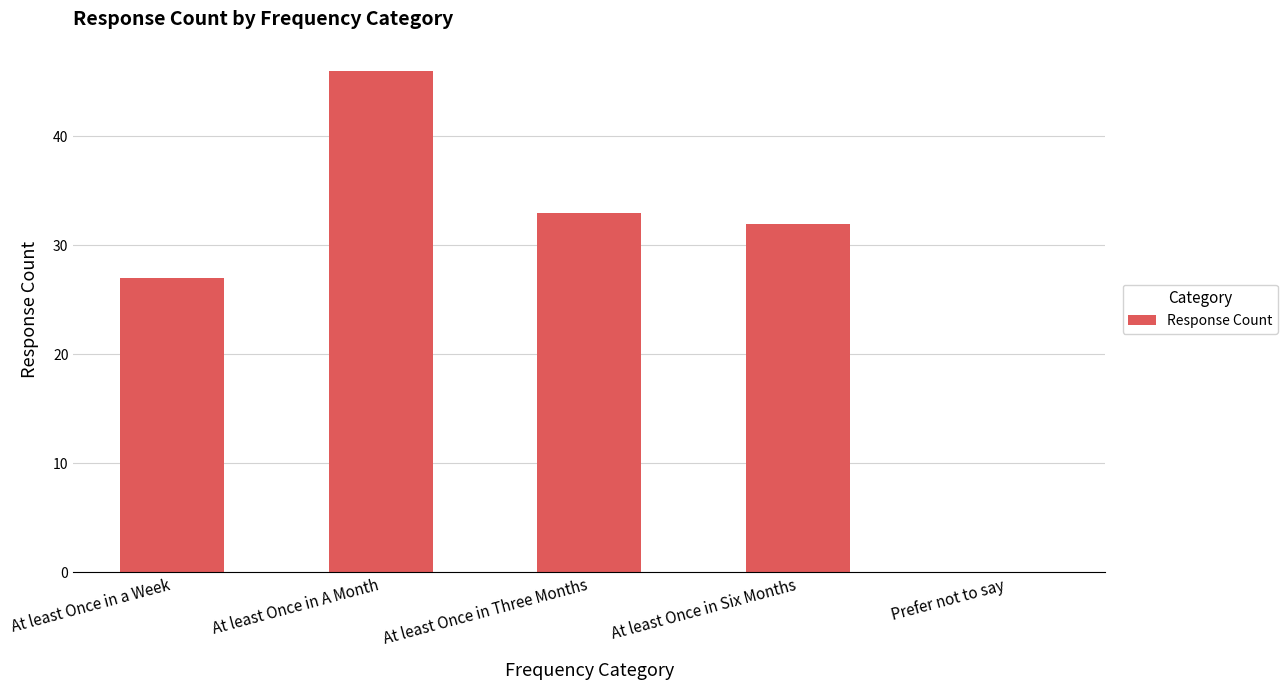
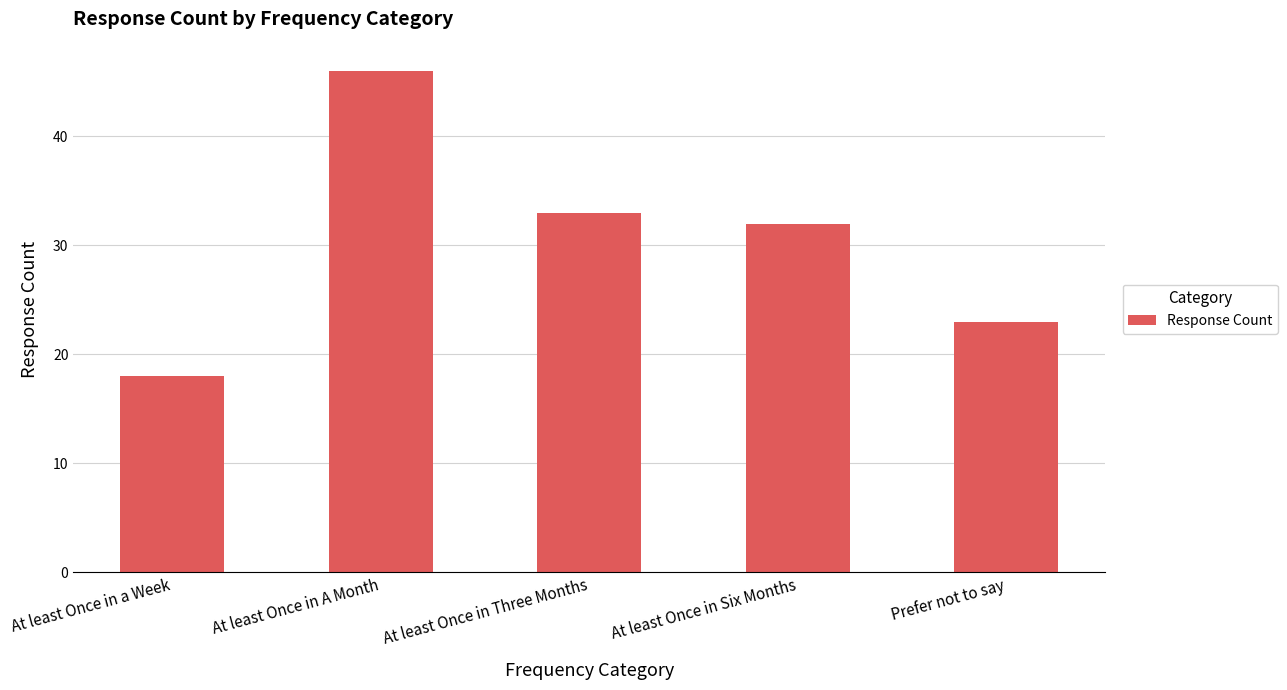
  {
-   "At least Once in a Week": 27,
+   "At least Once in a Week": 18,
    "At least Once in A Month": 46,
    "At least Once in Three Months": 33,
    "At least Once in Six Months": 32,
-   "Prefer not to say": 0
+   "Prefer not to say": 23
  }
